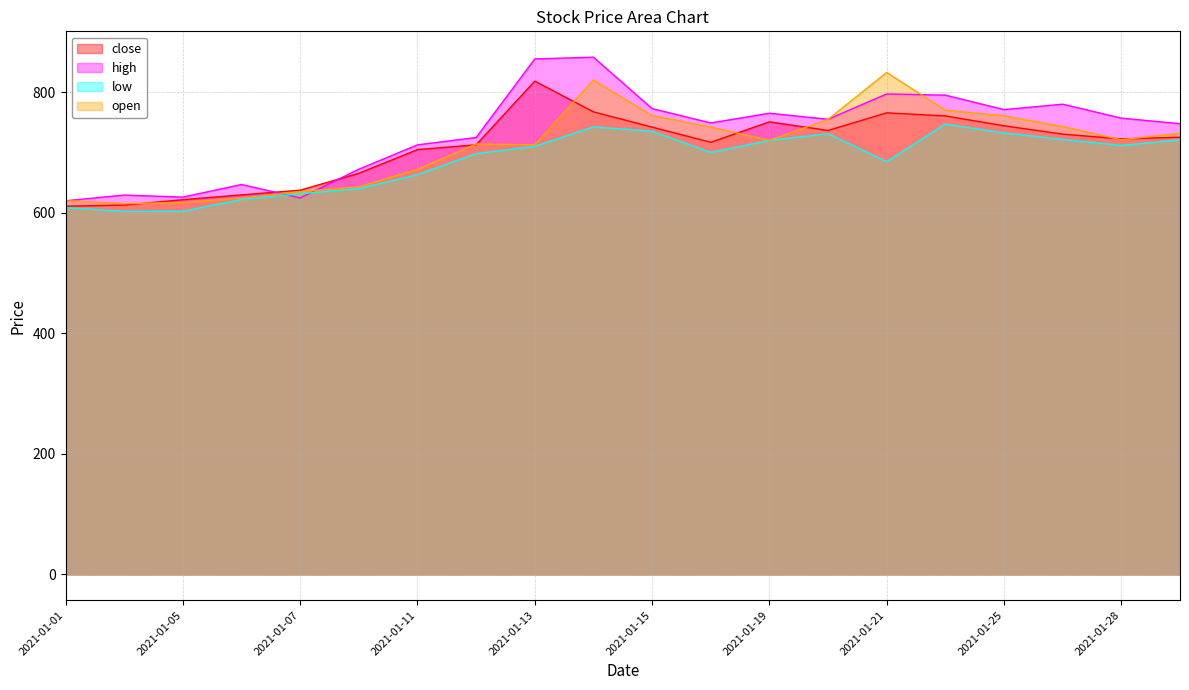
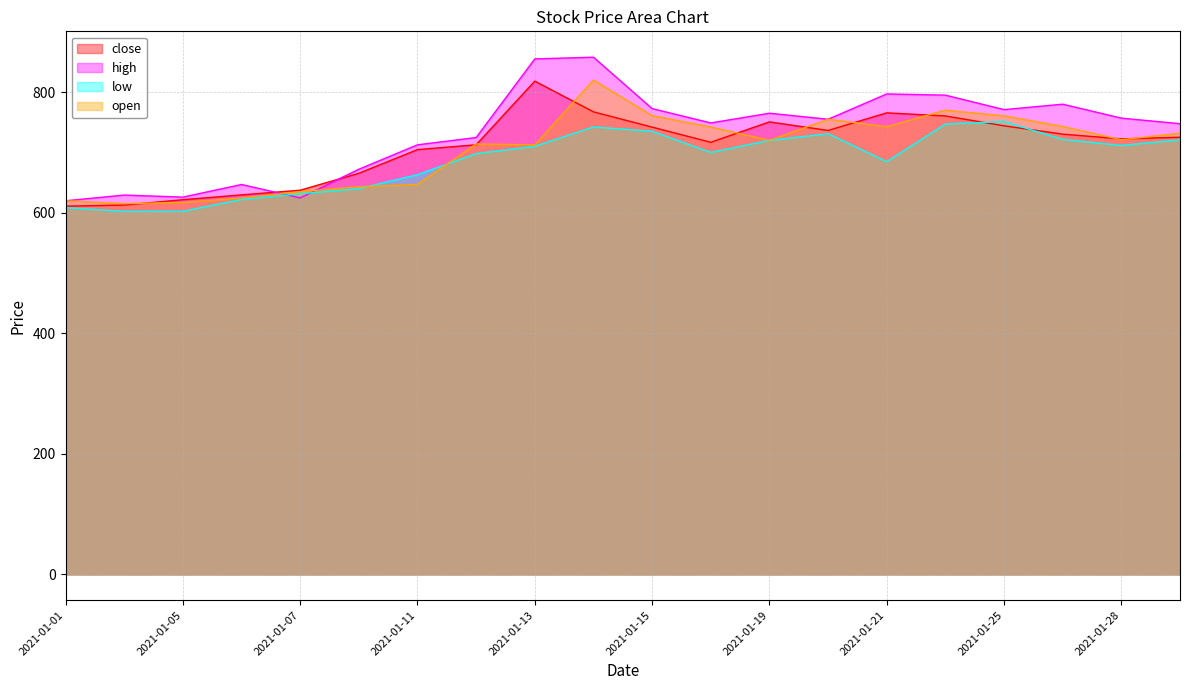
  {
    "close": {
      "2021-01-05": 620,
      "2021-01-11": 700,
      "2021-01-13": 820,
      "2021-01-15": 740,
      "2021-01-19": 750,
      "2021-01-21": 770,
      "2021-01-25": 740
    },
    "high": {
      "2021-01-05": 630,
      "2021-01-07": 620,
      "2021-01-11": 710,
      "2021-01-13": 860,
      "2021-01-15": 770,
      "2021-01-19": 770,
      "2021-01-21": 800,
      "2021-01-25": 770,
      "2021-01-28": 760
    },
    "low": {
      "2021-01-05": 600,
      "2021-01-11": 660,
      "2021-01-15": 740,
      "2021-01-21": 680,
-     "2021-01-25": 730,
+     "2021-01-25": 750,
      "2021-01-28": 710
    },
    "open": {
      "2021-01-05": 620,
-     "2021-01-11": 670,
+     "2021-01-11": 650,
      "2021-01-15": 760,
-     "2021-01-21": 830,
+     "2021-01-21": 740,
      "2021-01-25": 760
    }
  }
